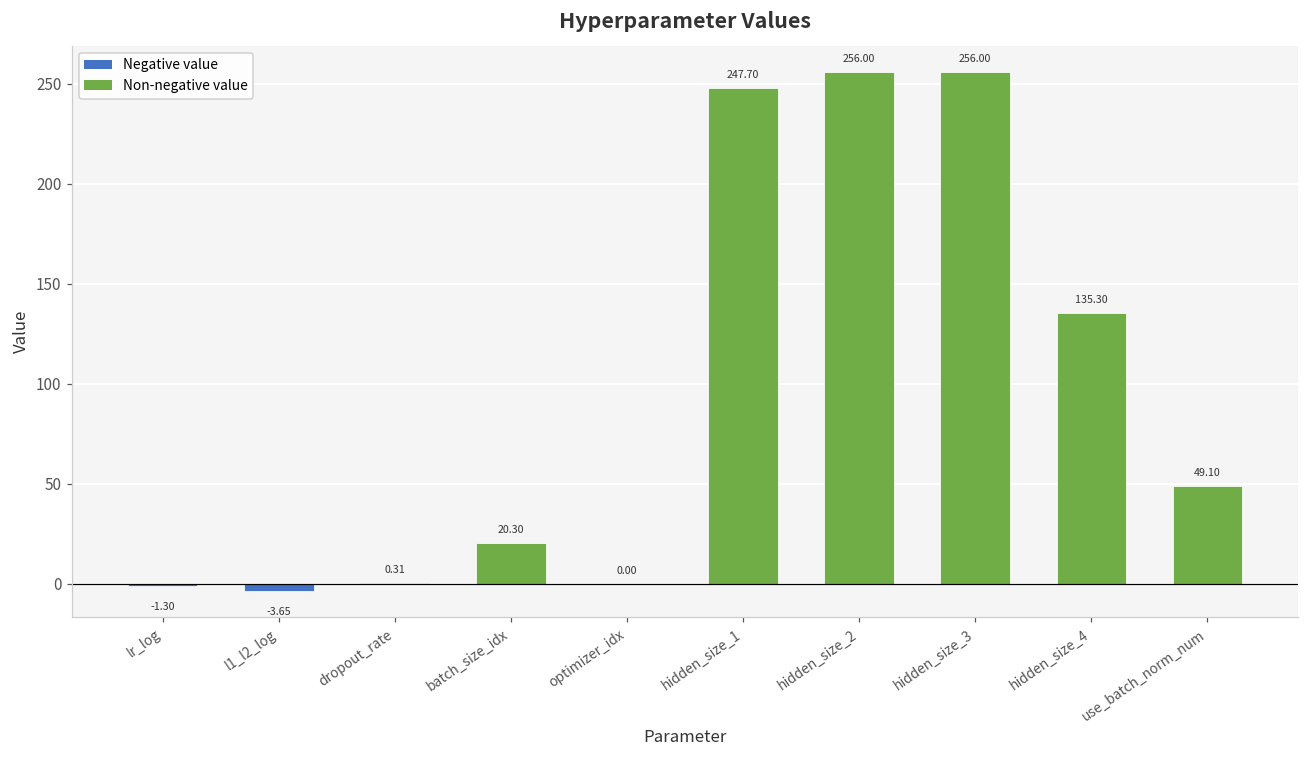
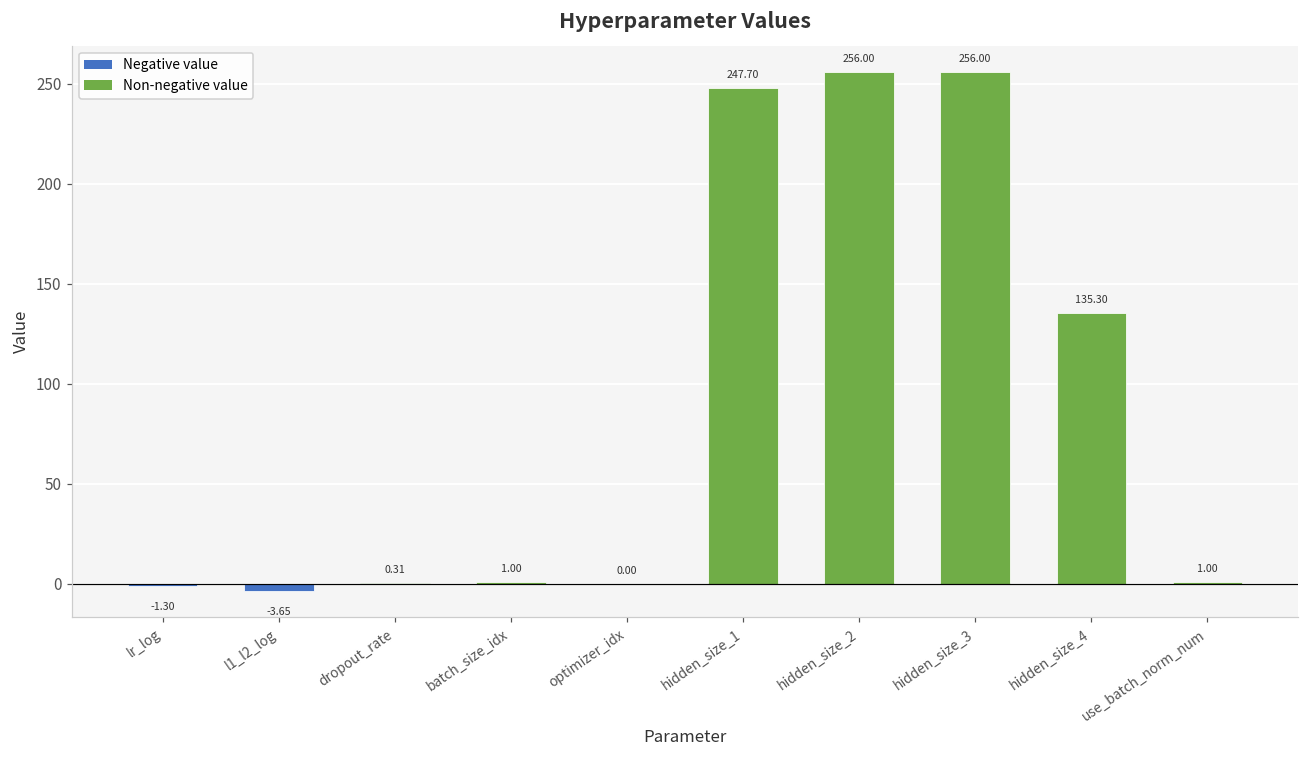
  {
    "lr_log": -1.30,
    "l1_l2_log": -3.65,
    "dropout_rate": 0.31,
-   "batch_size_idx": 20.30,
+   "batch_size_idx": 1.00,
    "optimizer_idx": 0.00,
    "hidden_size_1": 247.70,
    "hidden_size_2": 256.00,
    "hidden_size_3": 256.00,
    "hidden_size_4": 135.30,
-   "use_batch_norm_num": 49.10
+   "use_batch_norm_num": 1.00
  }
